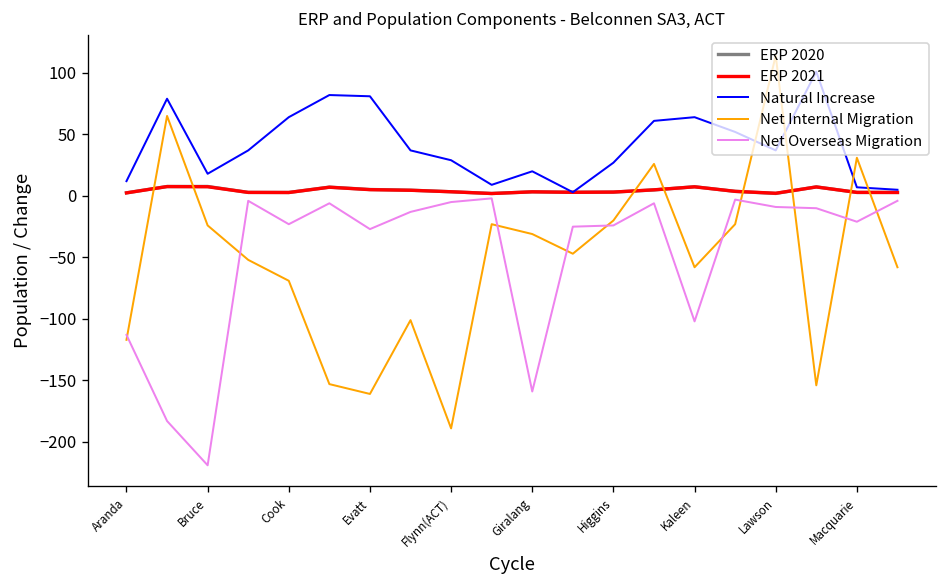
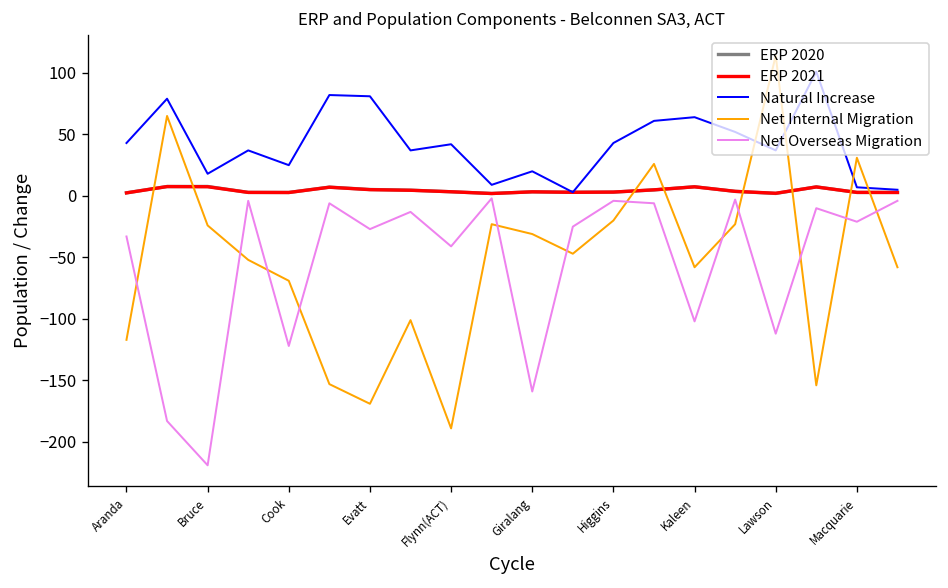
  {
    "Natural Increase": {
-     "Aranda": 12,
+     "Aranda": 43,
      "Bruce": 18,
-     "Cook": 64,
+     "Cook": 25,
      "Evatt": 81,
-     "Flynn(ACT)": 29,
+     "Flynn(ACT)": 42,
      "Giralang": 20,
-     "Higgins": 27,
+     "Higgins": 43,
      "Kaleen": 64,
      "Macquarie": 7
    },
    "Net Internal Migration": {
      "Aranda": -117,
      "Bruce": -24,
      "Cook": -69,
-     "Evatt": -161,
+     "Evatt": -169,
      "Flynn(ACT)": -189,
      "Giralang": -31,
      "Higgins": -20,
      "Kaleen": -58
    },
    "Net Overseas Migration": {
-     "Aranda": -113,
+     "Aranda": -33,
      "Bruce": -219,
-     "Cook": -23,
+     "Cook": -122,
      "Evatt": -27,
-     "Flynn(ACT)": -5,
+     "Flynn(ACT)": -41,
      "Giralang": -159,
-     "Higgins": -24,
+     "Higgins": -4,
      "Kaleen": -102,
-     "Lawson": -9,
+     "Lawson": -112,
      "Macquarie": -21
    }
  }
